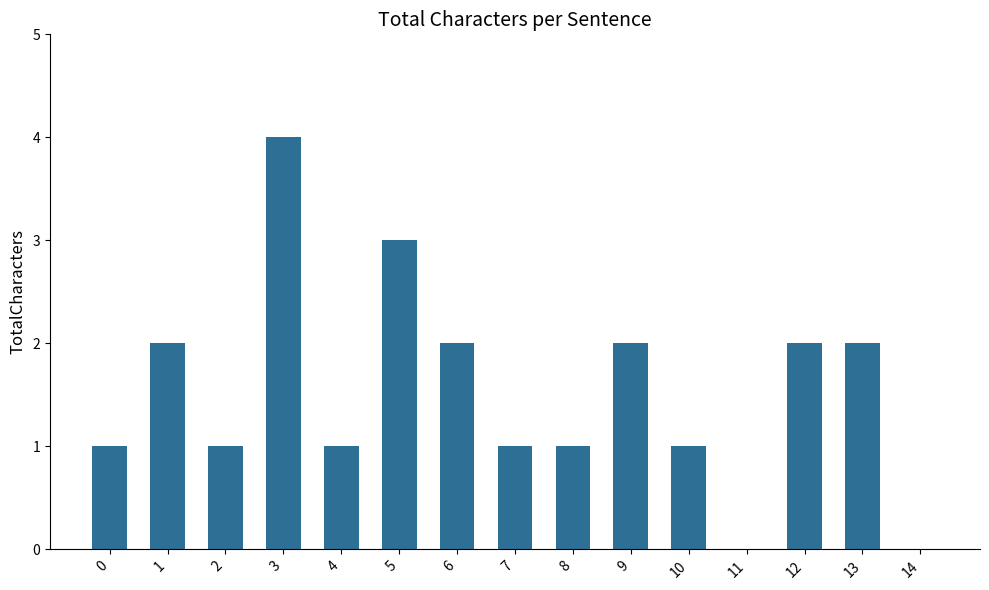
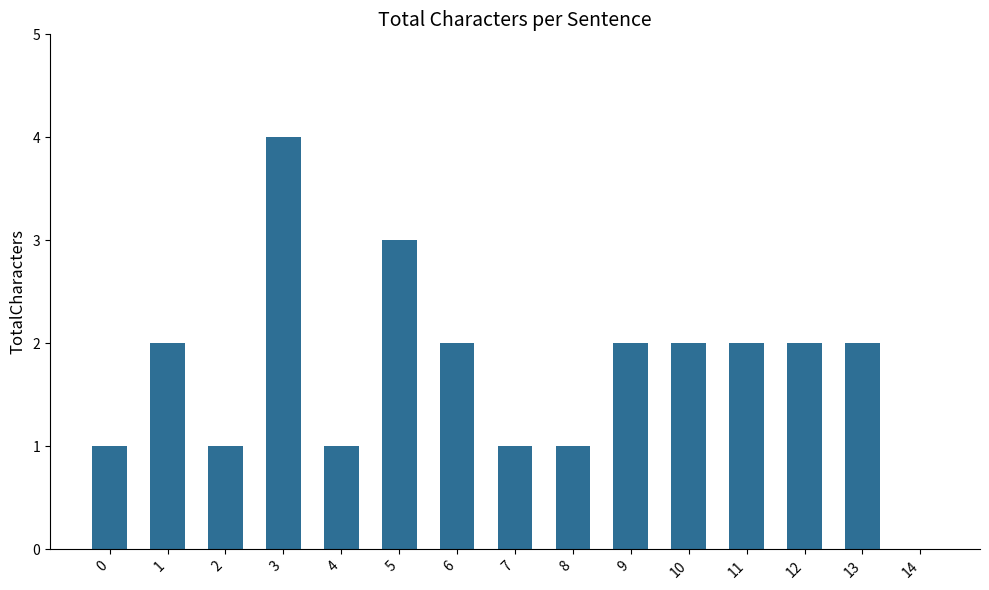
  {
    "0": 1,
    "1": 2,
    "2": 1,
    "3": 4,
    "4": 1,
    "5": 3,
    "6": 2,
    "7": 1,
    "8": 1,
    "9": 2,
-   "10": 1,
-   "11": 0,
+   "10": 2,
+   "11": 2,
    "12": 2,
    "13": 2,
    "14": 0
  }
